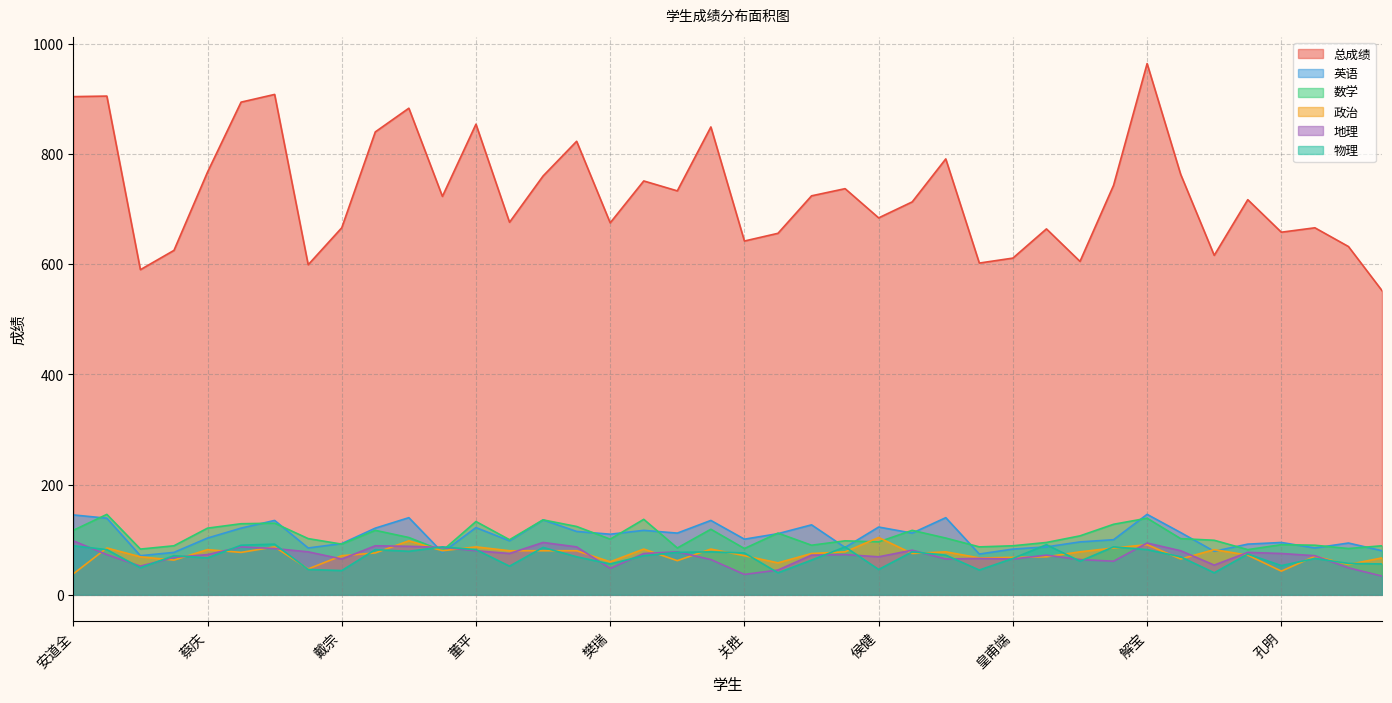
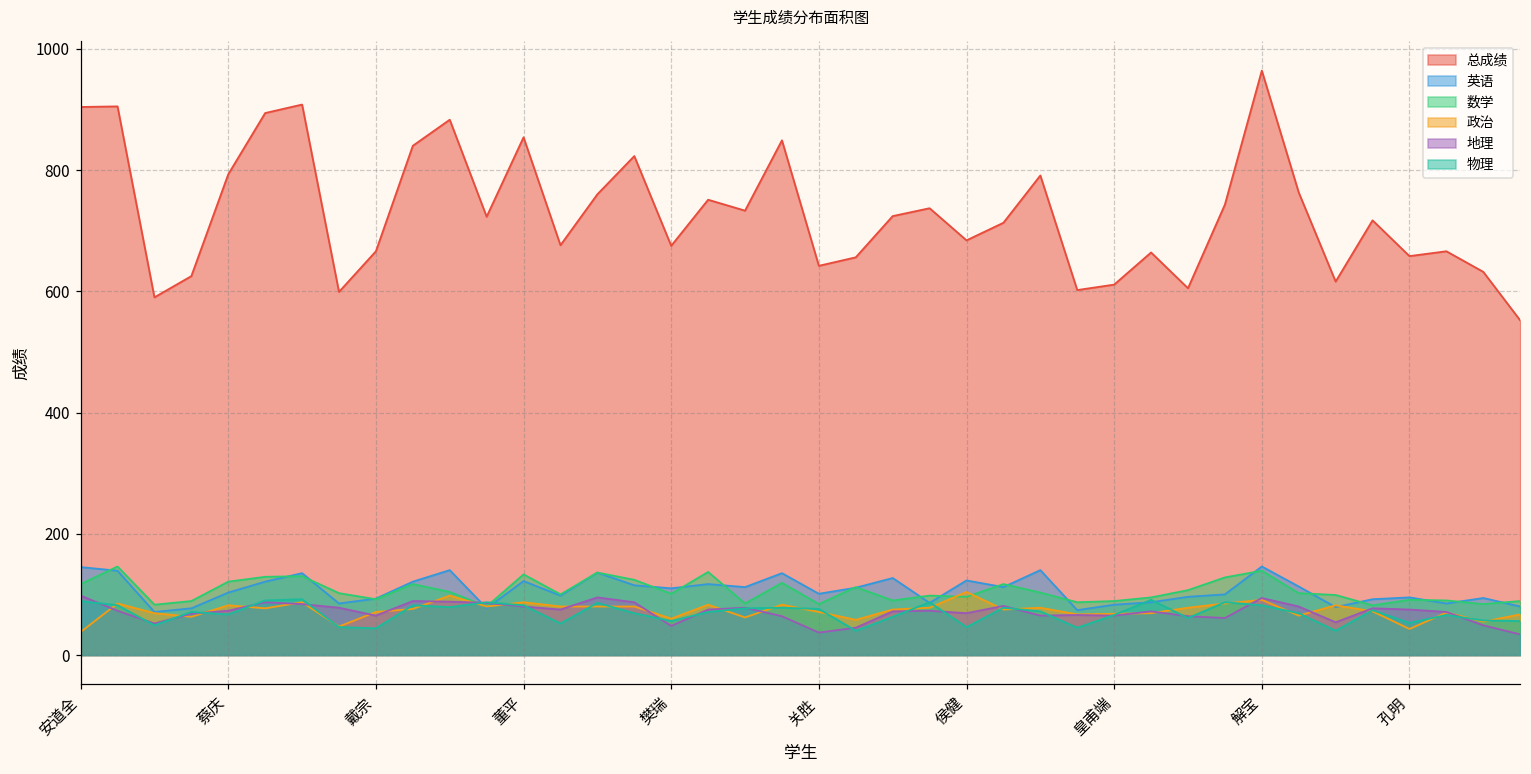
  {
    "总成绩": {
      "安道全": 900,
-     "蔡庆": 770,
+     "蔡庆": 790,
      "戴宗": 670,
      "董平": 850,
      "樊瑞": 680,
      "关胜": 640,
      "侯健": 680,
      "皇甫端": 610,
      "解宝": 960,
      "孔明": 660
    },
    "政治": {
      "安道全": 40,
      "蔡庆": 80,
      "戴宗": 70,
      "董平": 90,
      "关胜": 70,
      "侯健": 100,
      "孔明": 40
    },
    "地理": {
      "安道全": 100,
      "蔡庆": 70,
      "戴宗": 70,
      "樊瑞": 50,
      "关胜": 40,
      "侯健": 70,
      "孔明": 80
    }
  }
